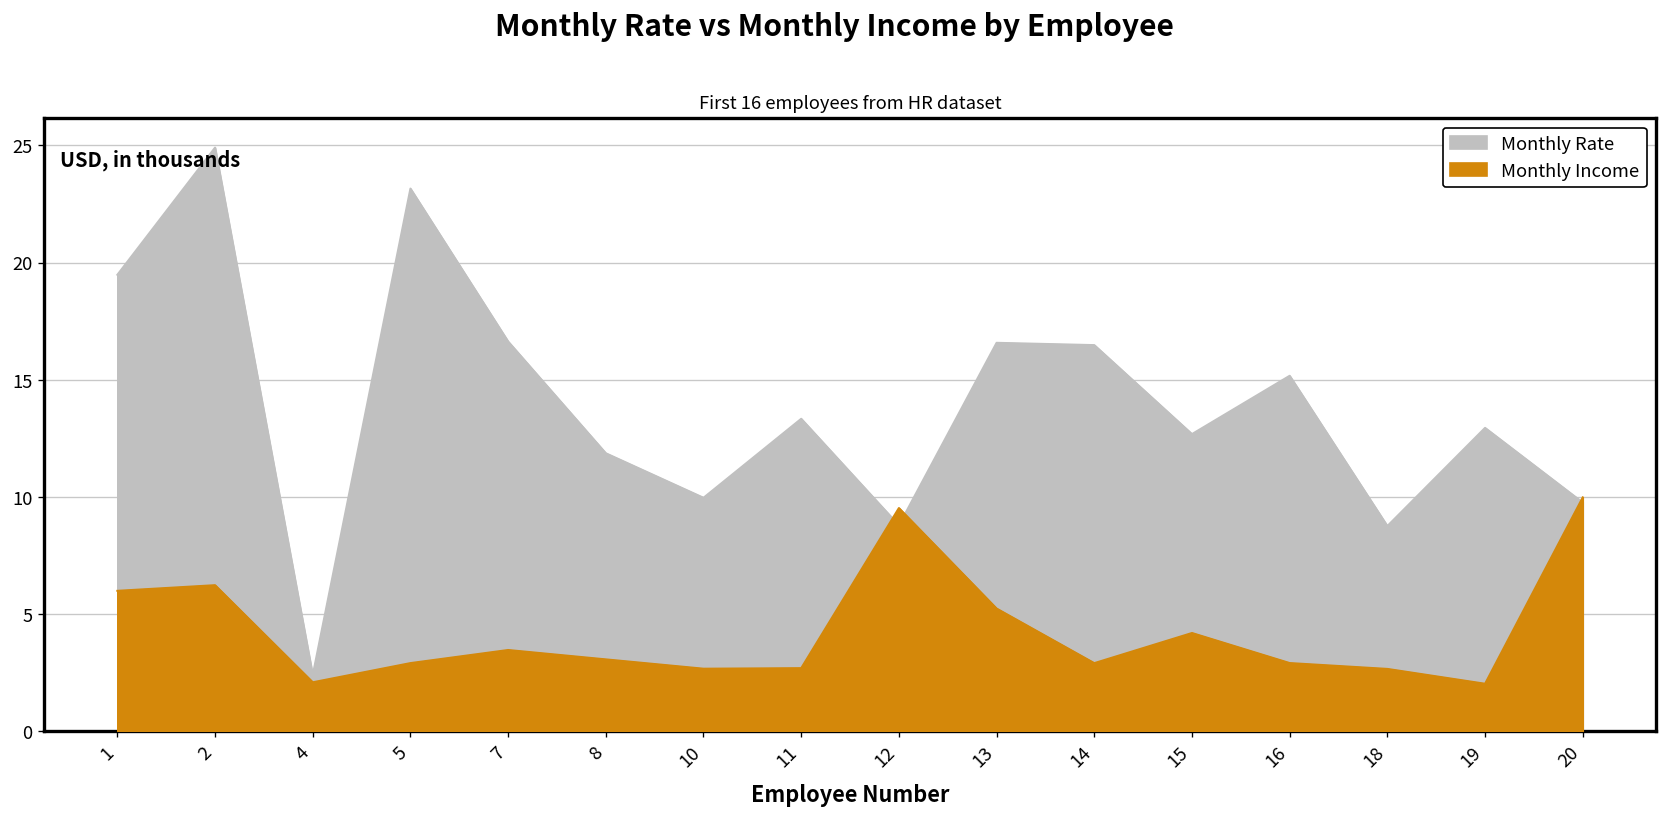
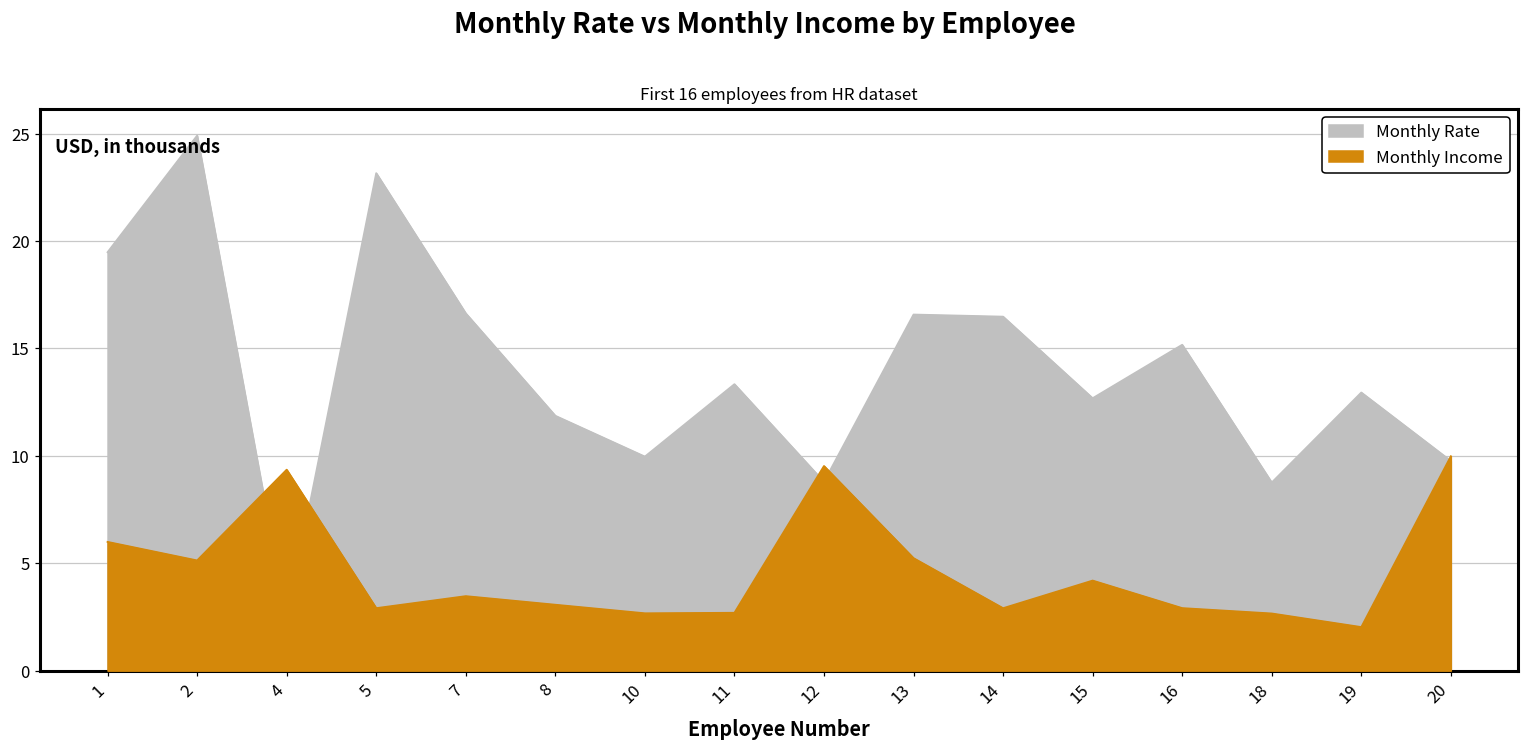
  {
    "Monthly Rate": {
      "1": 19.5,
      "2": 24.9,
      "4": 2.4,
      "5": 23.2,
      "7": 16.6,
      "8": 11.9,
      "10": 10.0,
      "11": 13.3,
      "12": 8.8,
      "13": 16.6,
      "14": 16.5,
      "15": 12.7,
      "16": 15.2,
      "18": 8.8,
      "19": 12.9,
      "20": 9.8
    },
    "Monthly Income": {
      "1": 6.0,
-     "2": 6.2,
-     "4": 2.1,
+     "2": 5.1,
+     "4": 9.4,
      "5": 2.9,
      "7": 3.5,
      "8": 3.1,
      "10": 2.7,
      "11": 2.7,
      "12": 9.5,
      "13": 5.2,
      "14": 2.9,
      "15": 4.2,
      "16": 2.9,
      "18": 2.7,
      "19": 2.0,
      "20": 10.0
    }
  }
